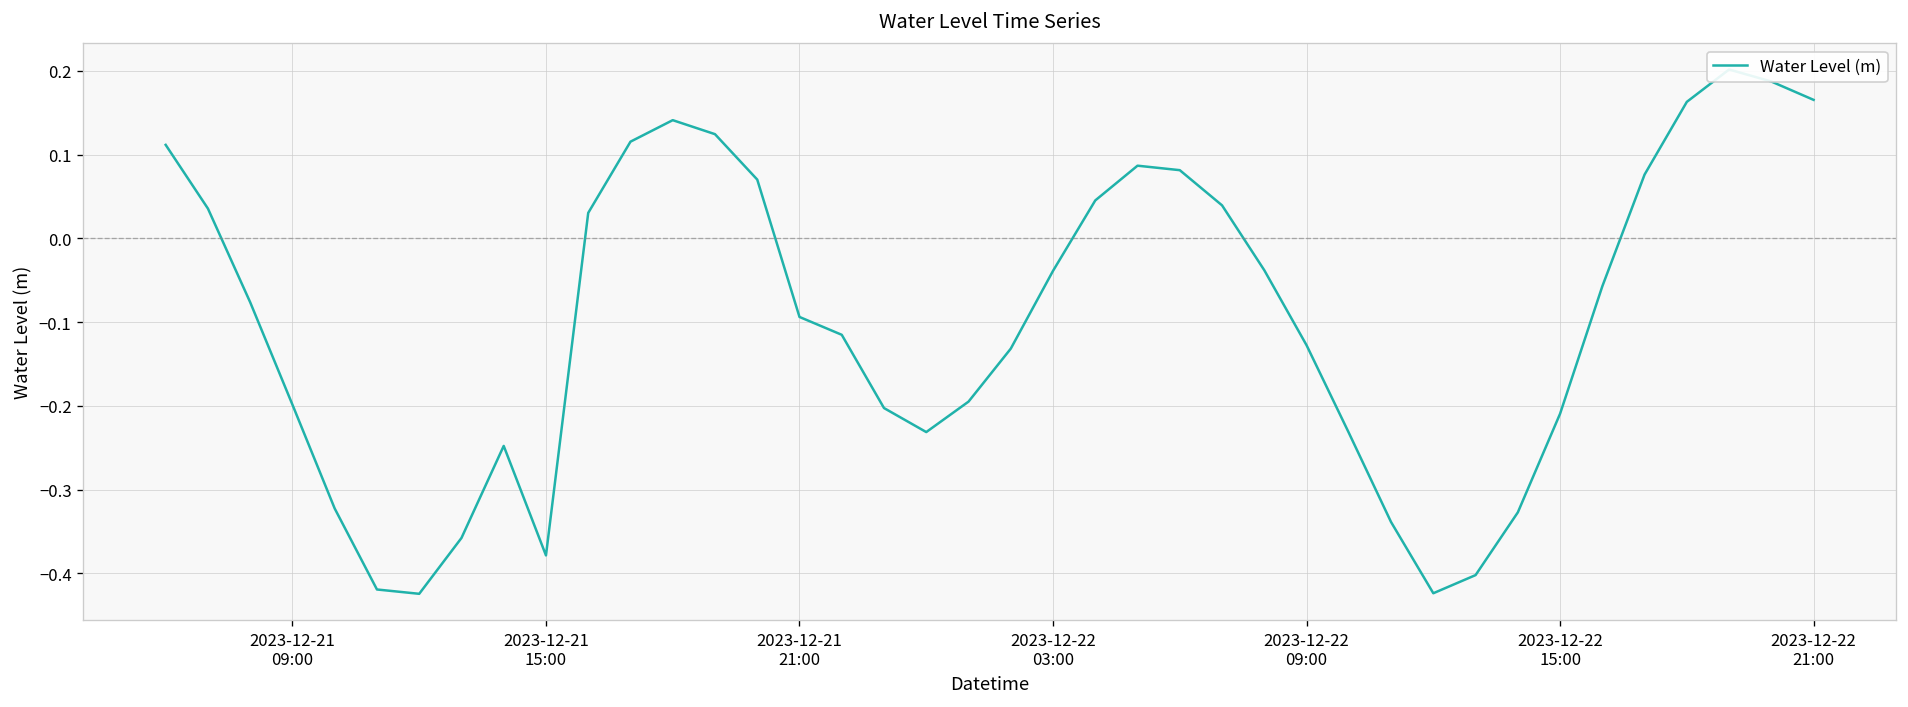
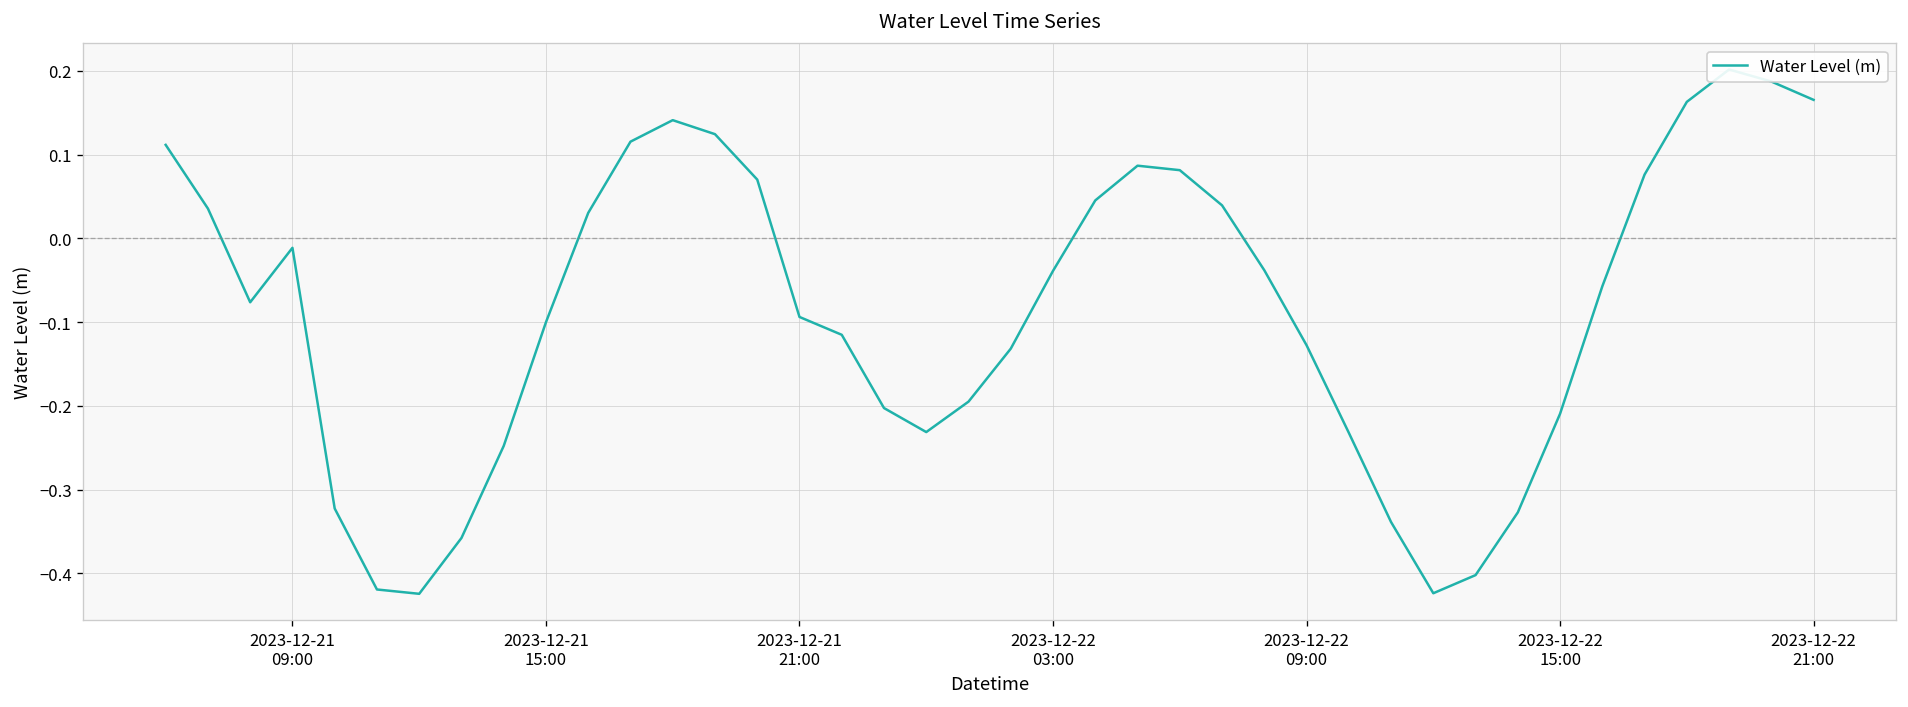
  {
-   "2023-12-21 09:00": -0.20,
-   "2023-12-21 15:00": -0.38,
+   "2023-12-21 09:00": -0.01,
+   "2023-12-21 15:00": -0.10,
    "2023-12-21 21:00": -0.09,
    "2023-12-22 03:00": -0.04,
    "2023-12-22 09:00": -0.13,
    "2023-12-22 15:00": -0.21,
    "2023-12-22 21:00": 0.17
  }
